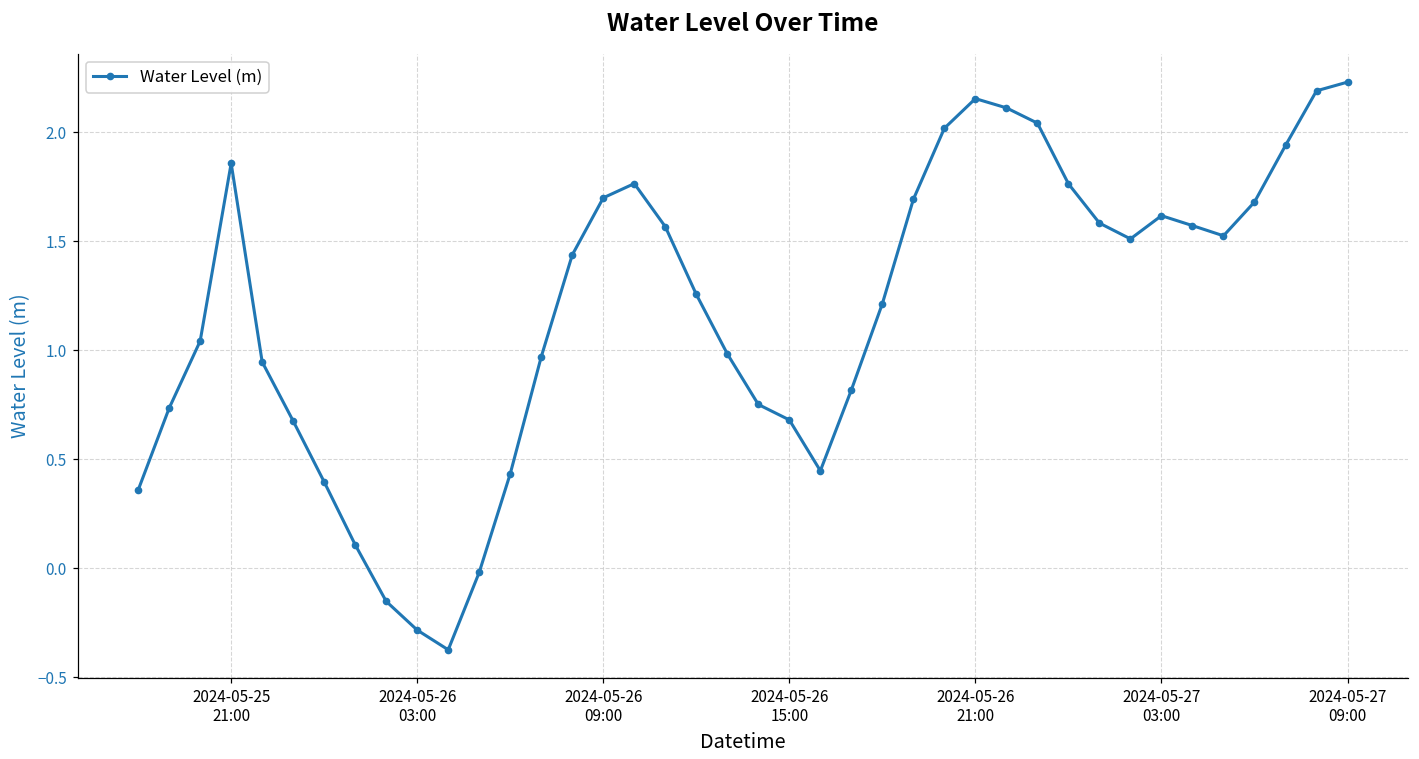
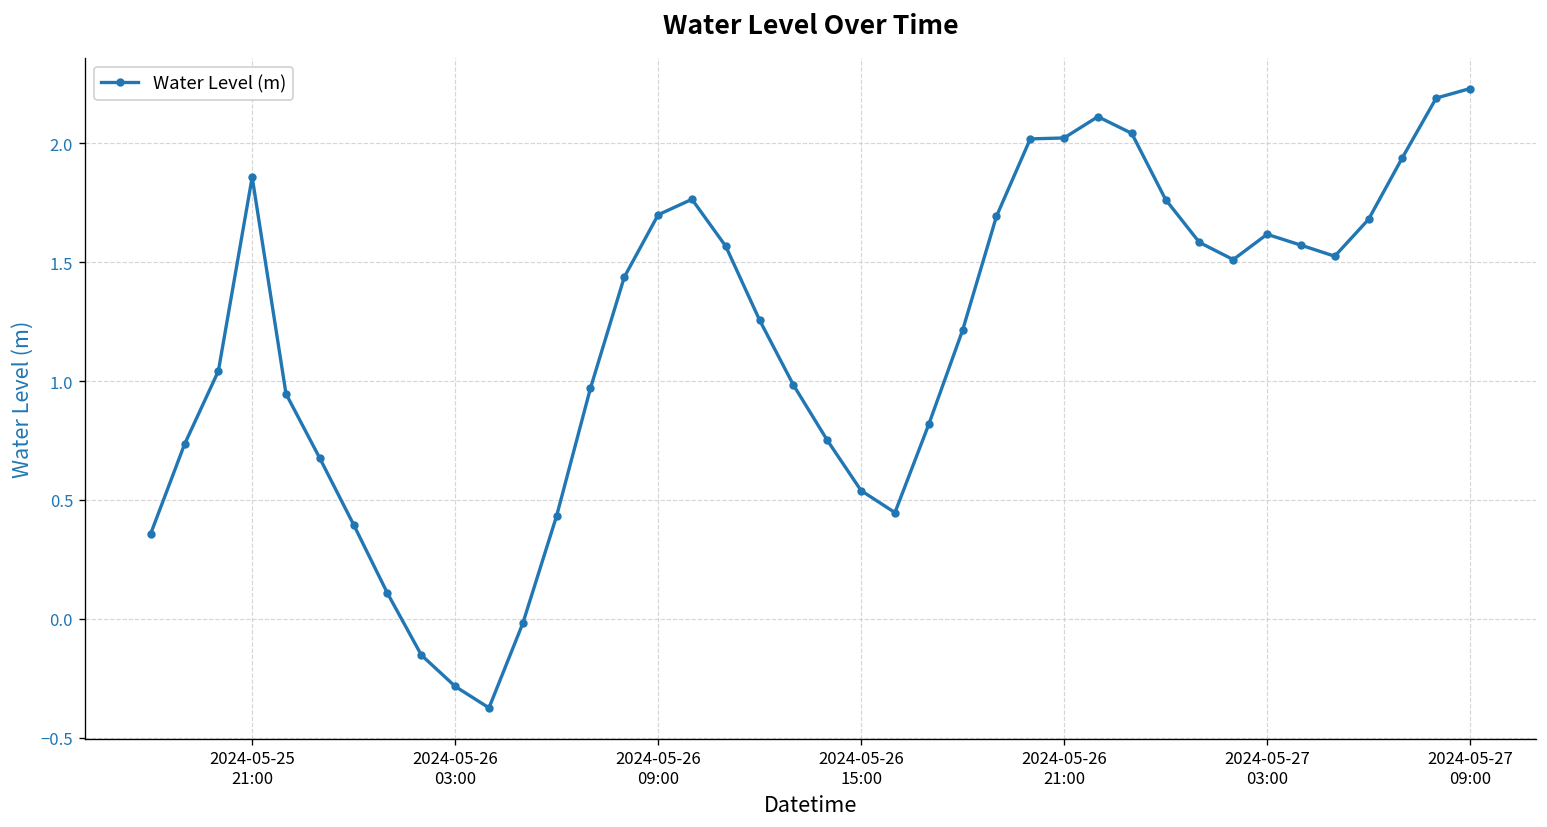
  {
    "2024-05-25 21:00": 1.86,
    "2024-05-26 03:00": -0.28,
    "2024-05-26 09:00": 1.70,
-   "2024-05-26 15:00": 0.68,
-   "2024-05-26 21:00": 2.15,
+   "2024-05-26 15:00": 0.54,
+   "2024-05-26 21:00": 2.02,
    "2024-05-27 03:00": 1.62,
    "2024-05-27 09:00": 2.23
  }
